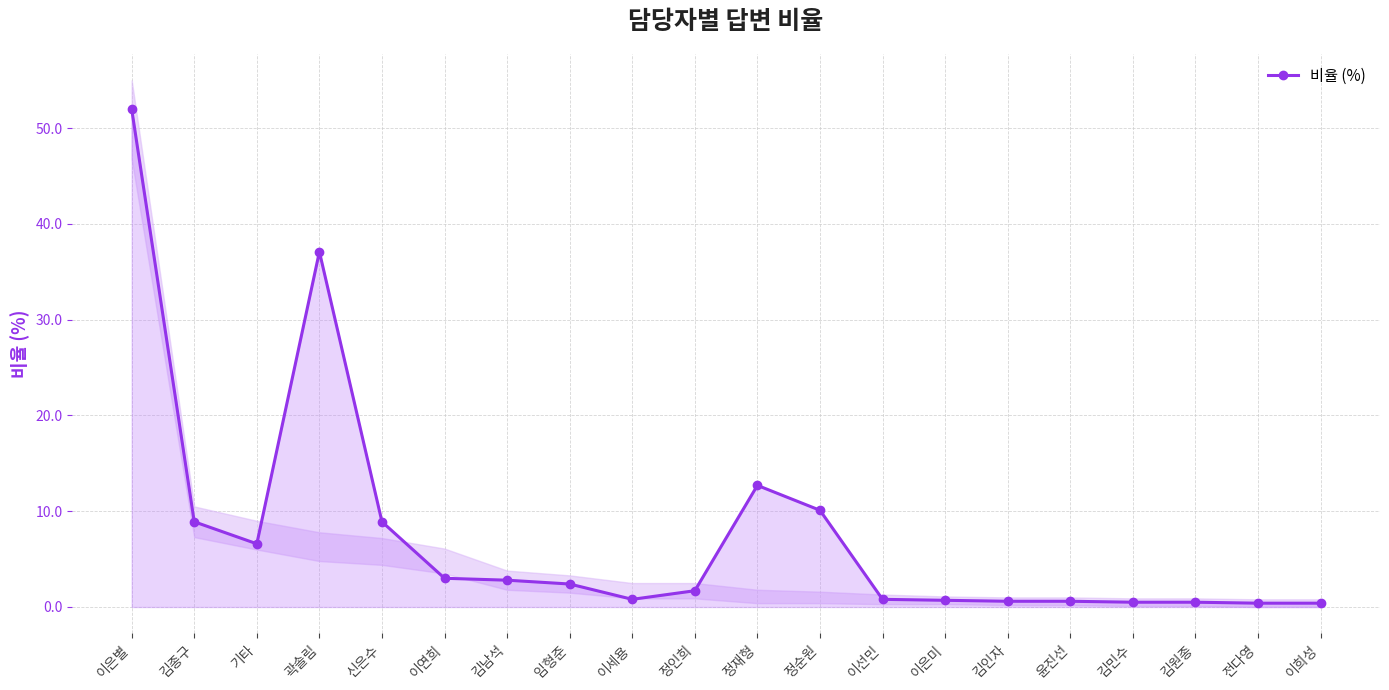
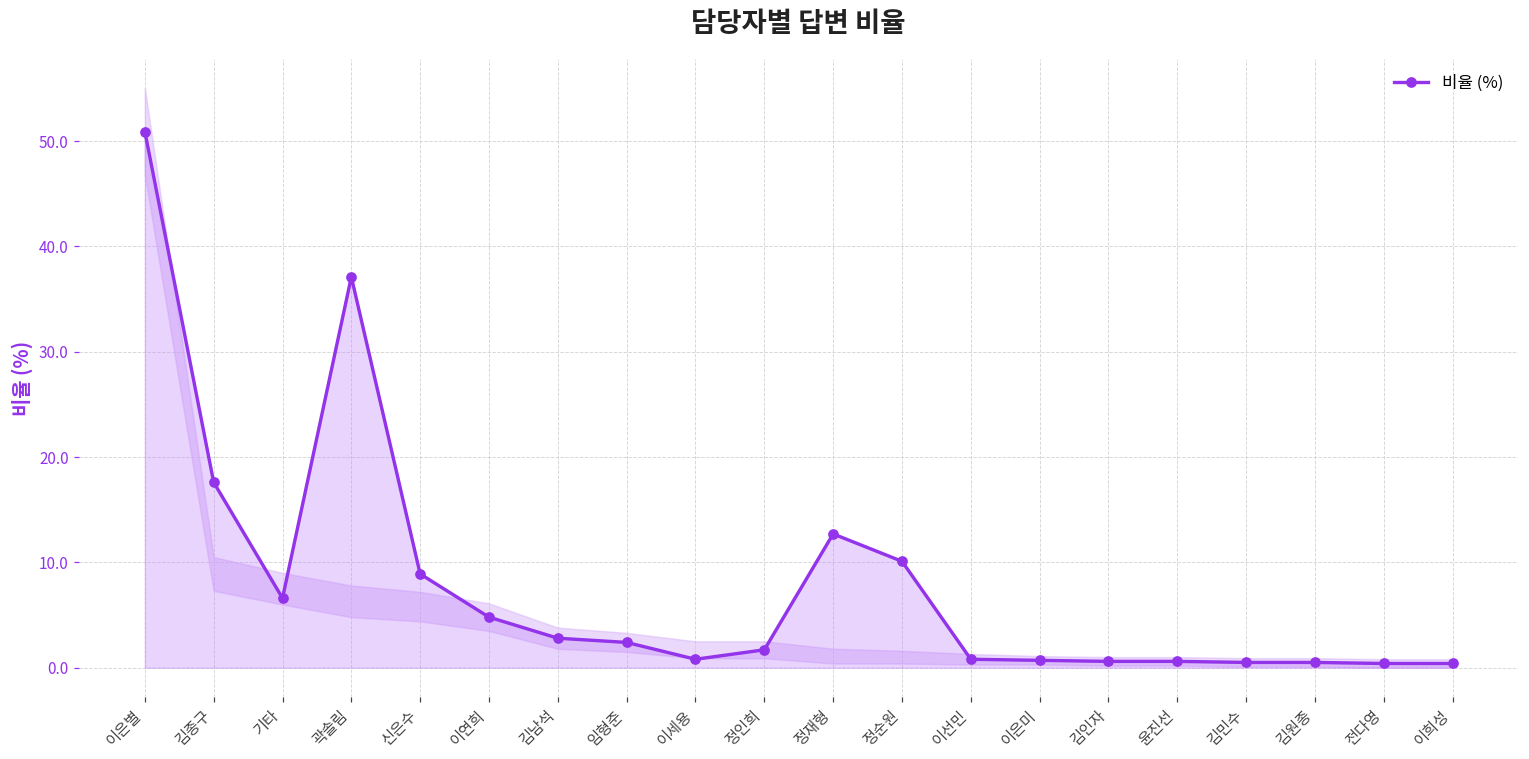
  {
    "비율 (%)": {
-     "이은별": 52,
-     "김종구": 9,
+     "이은별": 51,
+     "김종구": 18,
      "기타": 7,
      "곽솔림": 37,
      "신은수": 9,
-     "이연희": 3,
+     "이연희": 5,
      "김남석": 3,
      "임형준": 2,
      "이세용": 1,
      "정인희": 2,
      "정재형": 13,
      "정순원": 10,
      "이선민": 1,
      "이은미": 1,
      "김인자": 1,
      "윤진선": 1,
      "김민수": 1,
      "김원종": 1,
      "전다영": 0,
      "이희성": 0
    }
  }
